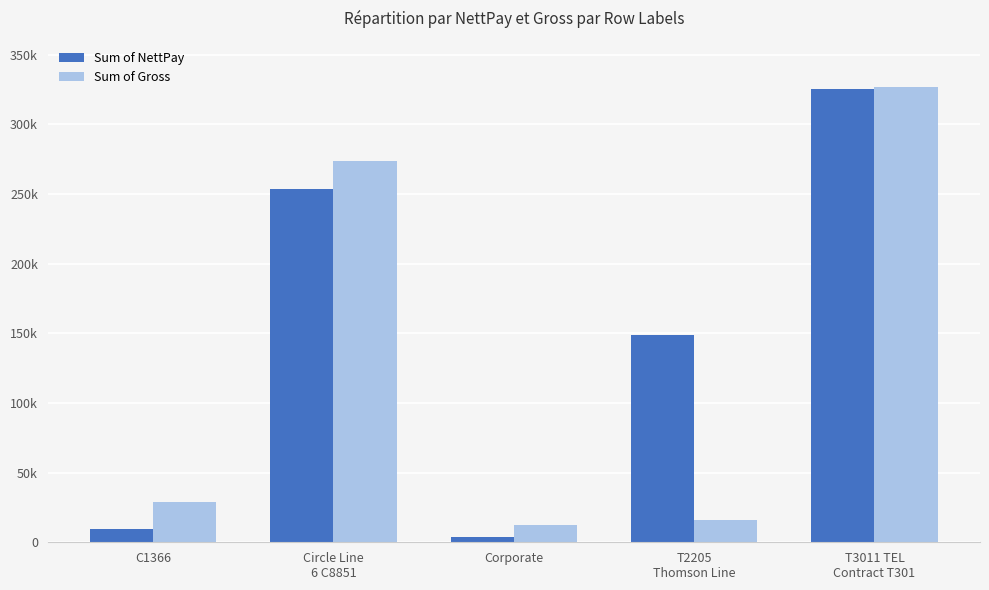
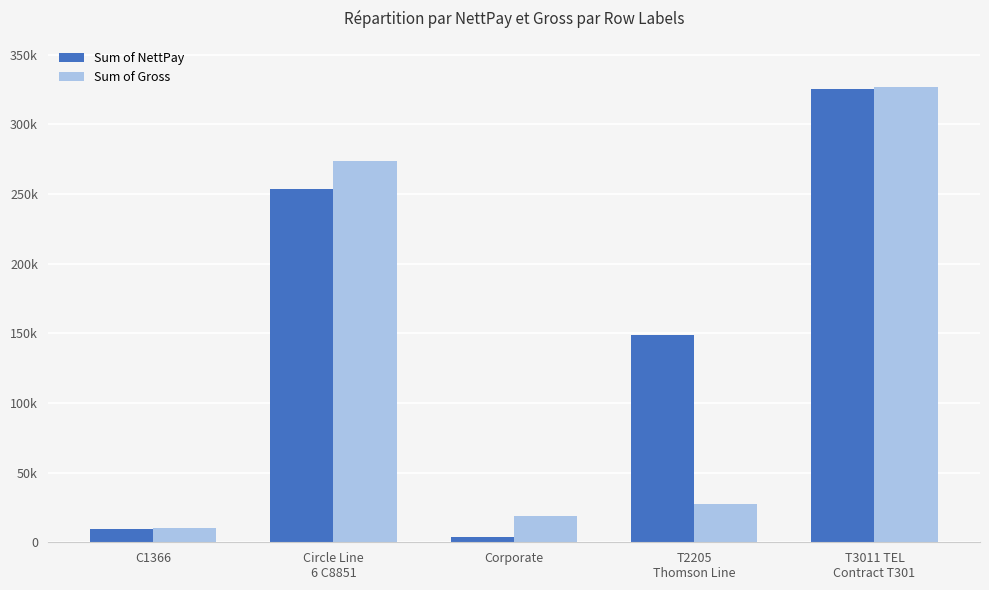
  {
    "Sum of NettPay": {
      "C1366": 9000,
      "Circle Line 6 C8851": 253000,
      "Corporate": 4000,
      "T2205 Thomson Line": 149000,
      "T3011 TEL Contract T301": 325000
    },
    "Sum of Gross": {
-     "C1366": 29000,
+     "C1366": 10000,
      "Circle Line 6 C8851": 274000,
-     "Corporate": 12000,
-     "T2205 Thomson Line": 16000,
+     "Corporate": 19000,
+     "T2205 Thomson Line": 28000,
      "T3011 TEL Contract T301": 327000
    }
  }
